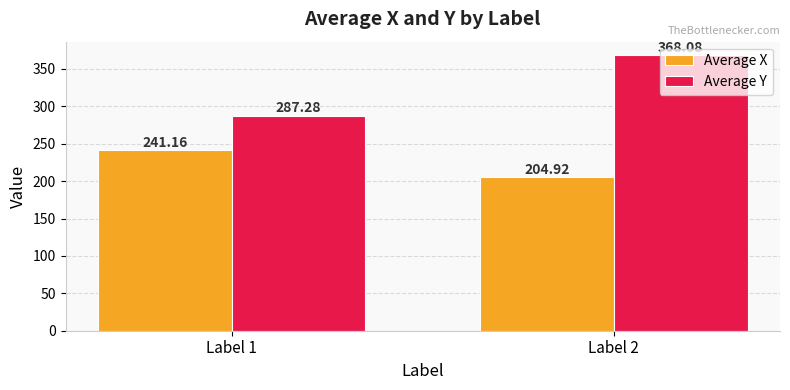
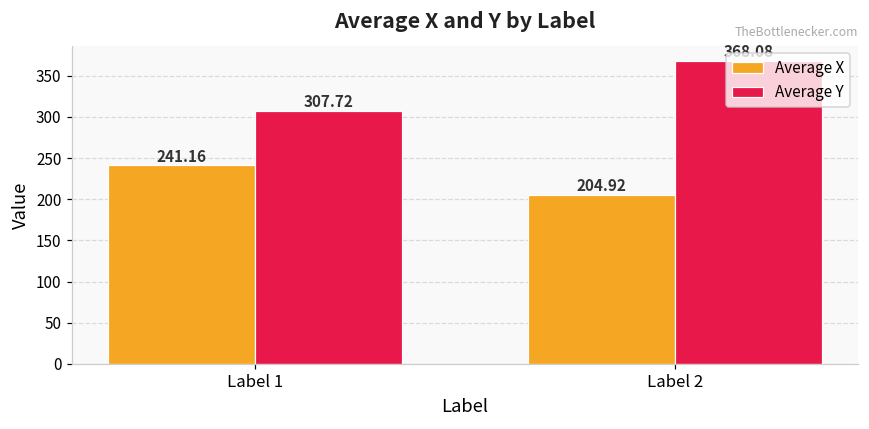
  {
    "Average X": {
      "Label 1": 241.16,
      "Label 2": 204.92
    },
    "Average Y": {
-     "Label 1": 287.28
+     "Label 1": 307.72
    }
  }
